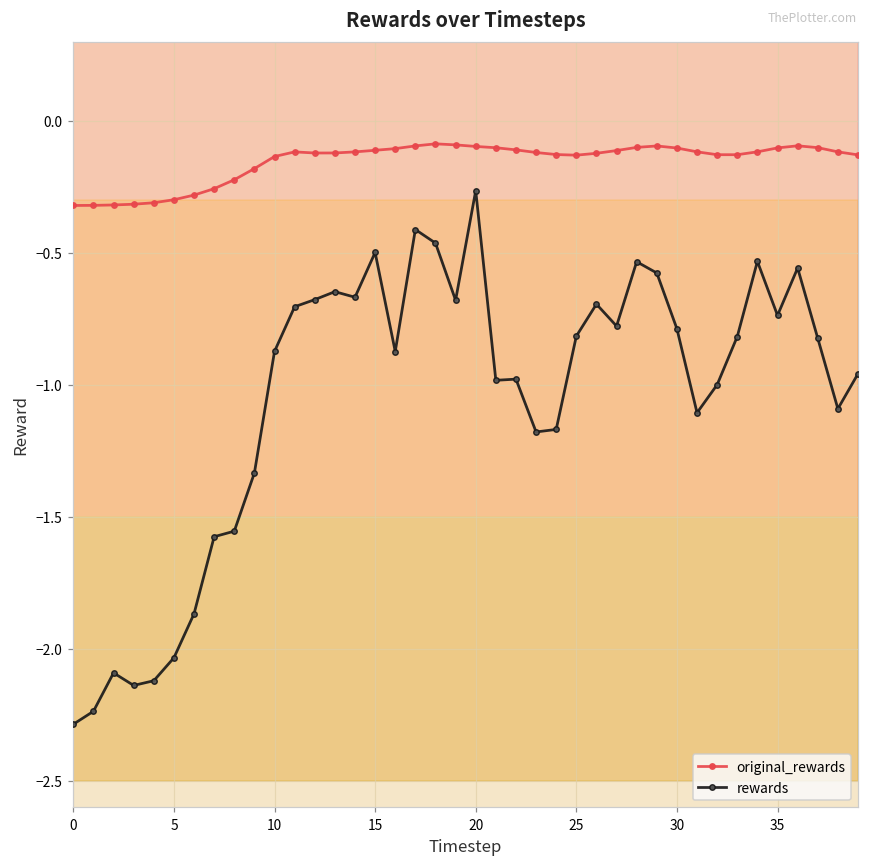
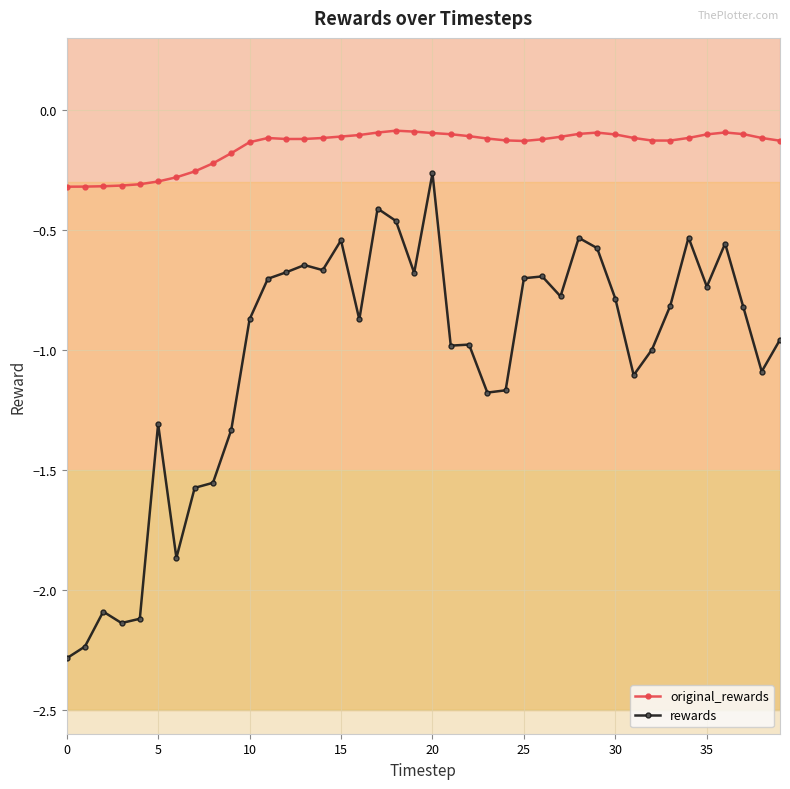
  {
    "rewards": {
      "0": -2.29,
-     "5": -2.03,
+     "5": -1.31,
      "10": -0.87,
-     "15": -0.50,
+     "15": -0.54,
      "20": -0.26,
-     "25": -0.82,
+     "25": -0.70,
      "30": -0.79,
      "35": -0.74
    }
  }
